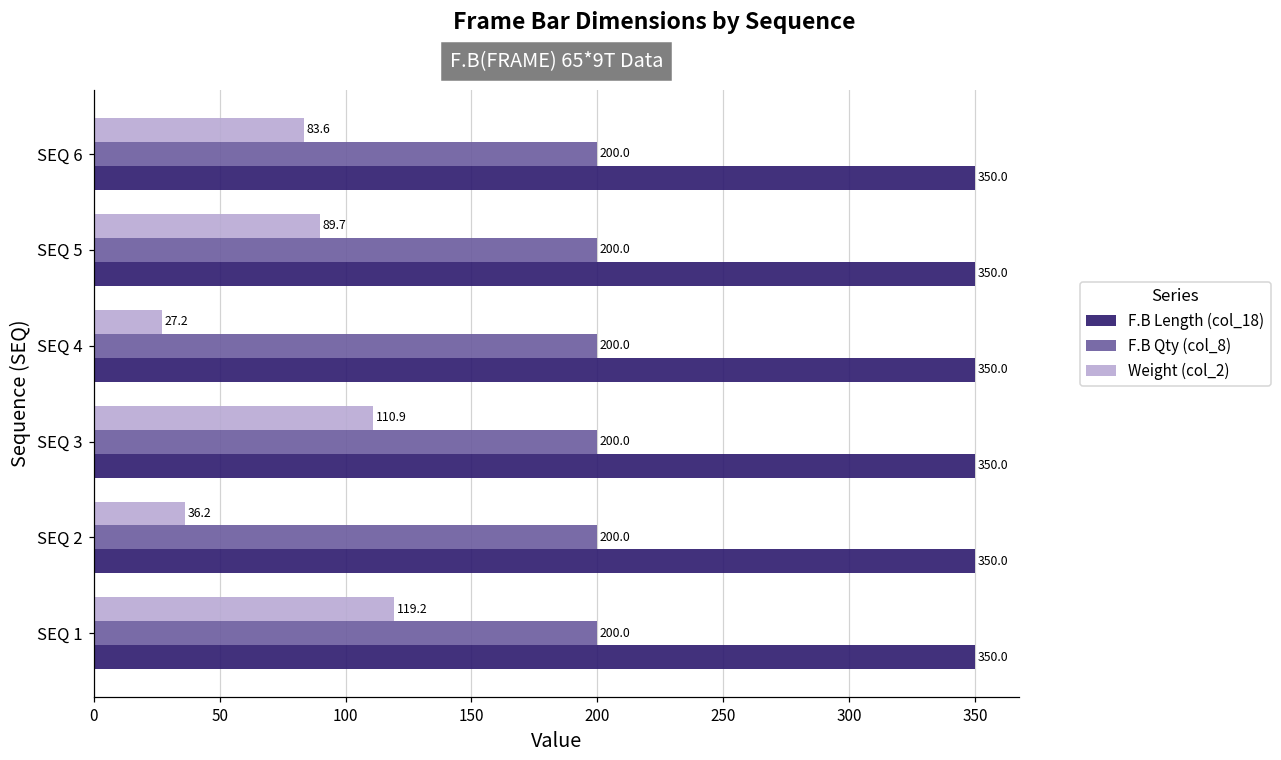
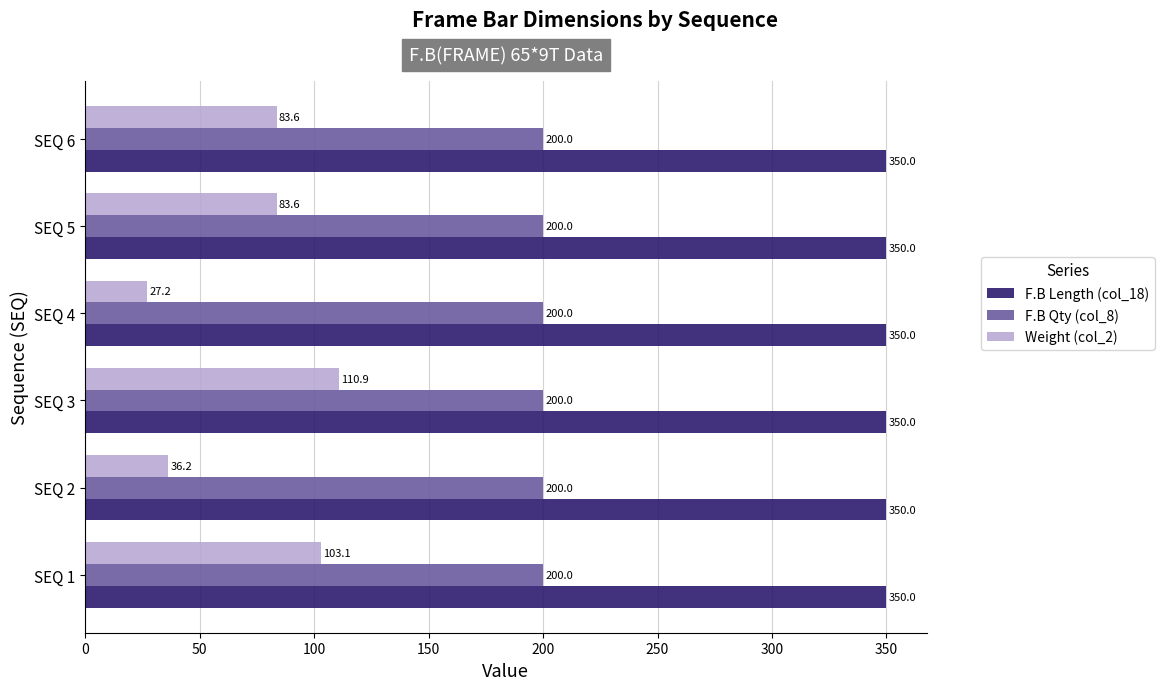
  {
    "F.B Length (col_18)": {
      "SEQ 6": 350.0,
      "SEQ 5": 350.0,
      "SEQ 4": 350.0,
      "SEQ 3": 350.0,
      "SEQ 2": 350.0,
      "SEQ 1": 350.0
    },
    "F.B Qty (col_8)": {
      "SEQ 6": 200.0,
      "SEQ 5": 200.0,
      "SEQ 4": 200.0,
      "SEQ 3": 200.0,
      "SEQ 2": 200.0,
      "SEQ 1": 200.0
    },
    "Weight (col_2)": {
      "SEQ 6": 83.6,
-     "SEQ 5": 89.7,
+     "SEQ 5": 83.6,
      "SEQ 4": 27.2,
      "SEQ 3": 110.9,
      "SEQ 2": 36.2,
-     "SEQ 1": 119.2
+     "SEQ 1": 103.1
    }
  }
